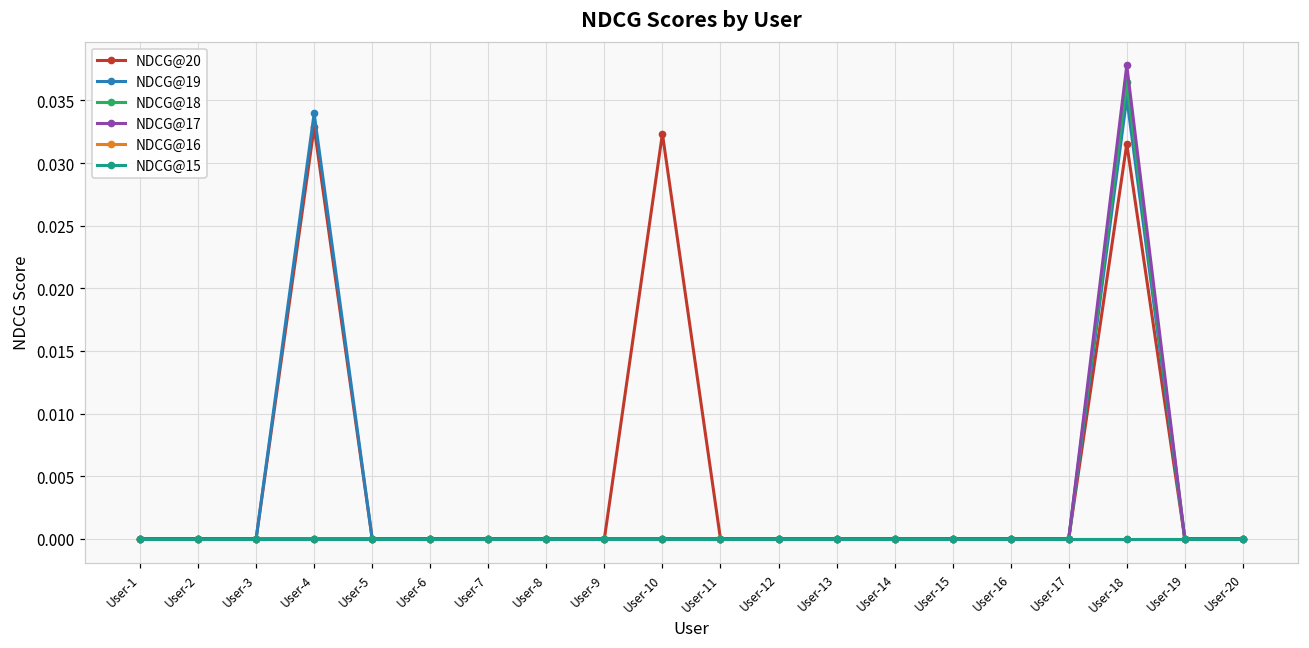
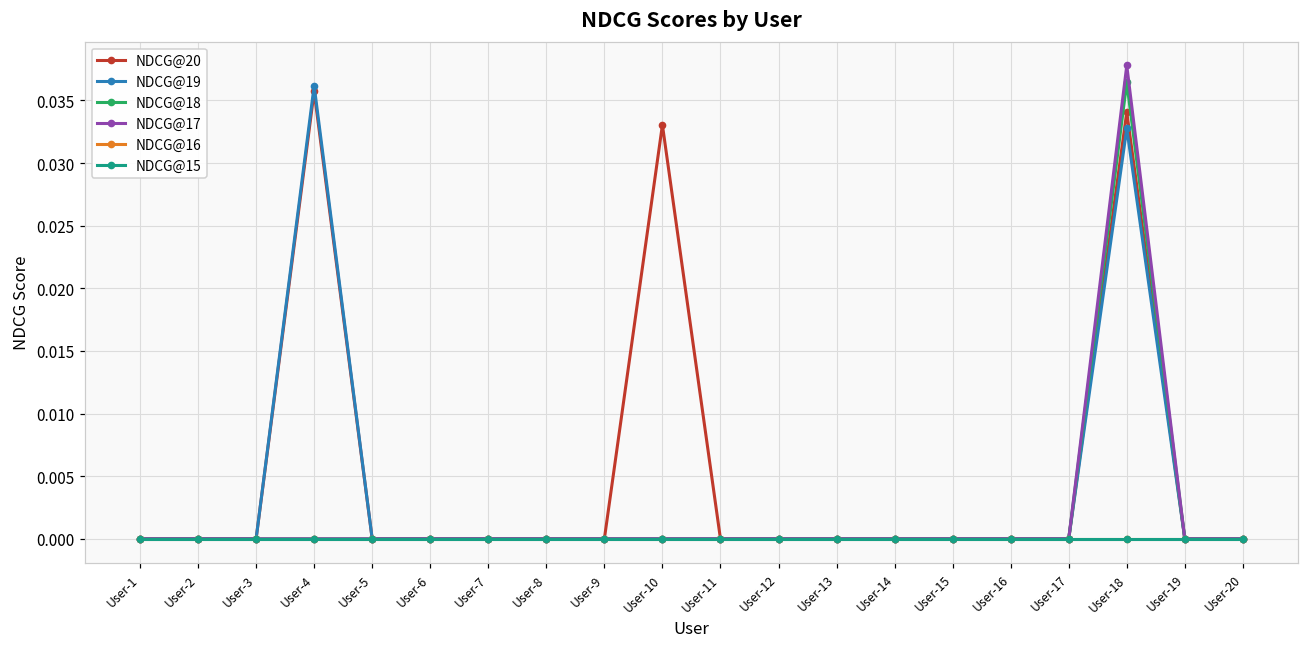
  {
    "NDCG@20": {
-     "User-4": 0.0329,
-     "User-10": 0.0323,
-     "User-18": 0.0315
+     "User-4": 0.0357,
+     "User-10": 0.0330,
+     "User-18": 0.0341
    },
    "NDCG@19": {
-     "User-4": 0.0340,
-     "User-18": 0.0352
+     "User-4": 0.0362,
+     "User-18": 0.0328
    },
    "NDCG@17": {
      "User-18": 0.0378
    }
  }
